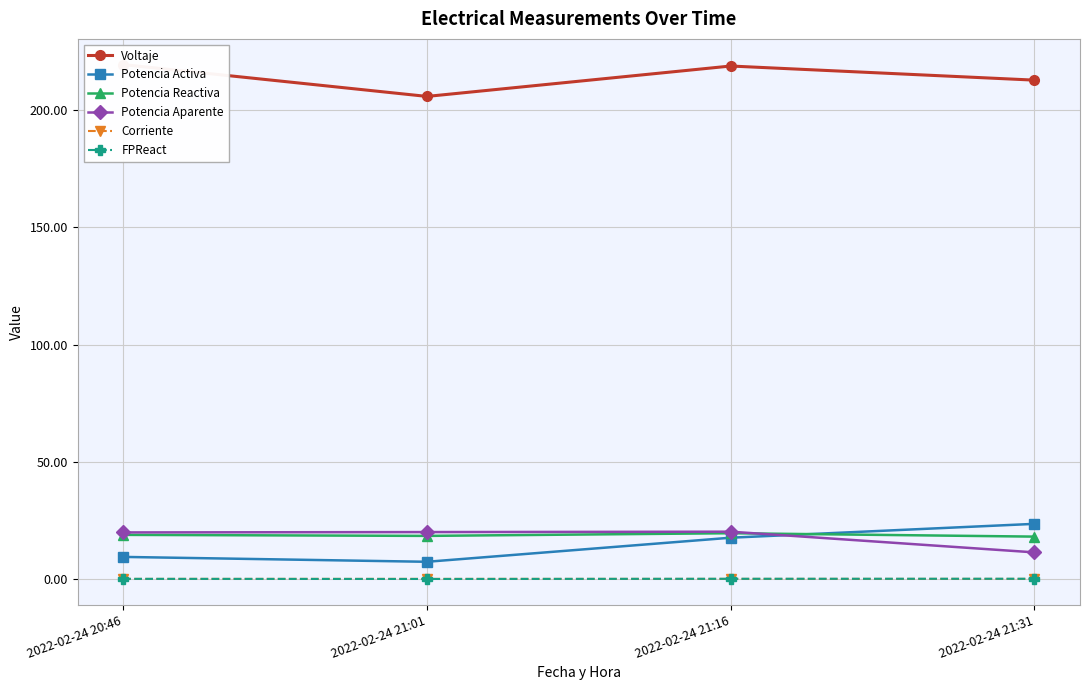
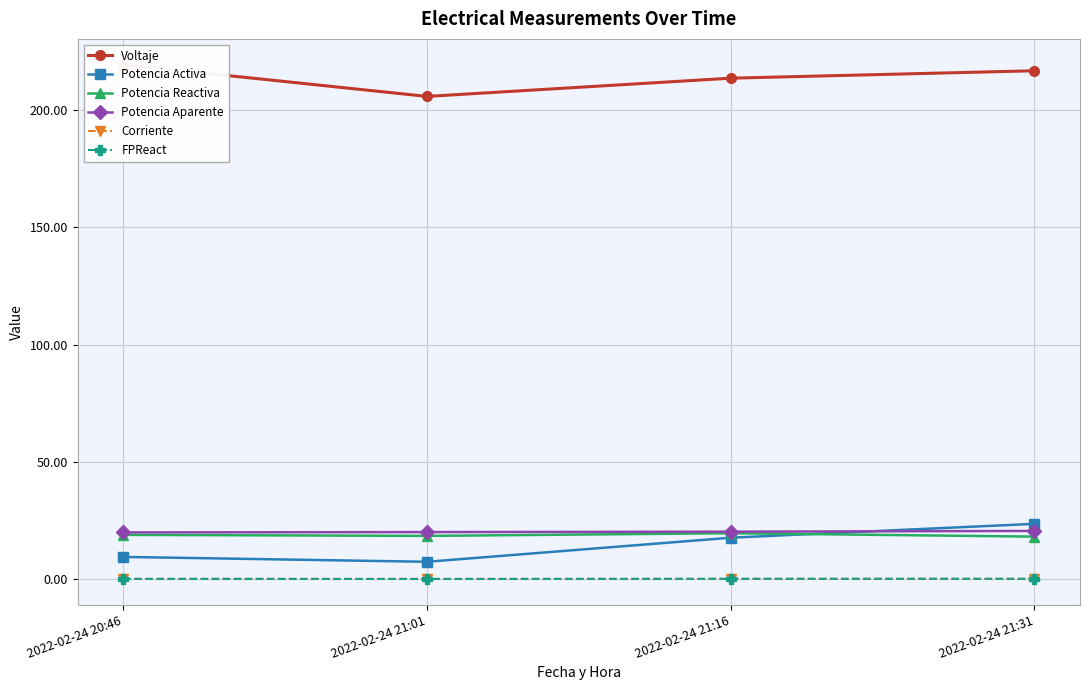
  {
    "Voltaje": {
      "2022-02-24 21:01": 206,
-     "2022-02-24 21:16": 219,
-     "2022-02-24 21:31": 213
+     "2022-02-24 21:16": 214,
+     "2022-02-24 21:31": 217
    },
    "Potencia Activa": {
      "2022-02-24 20:46": 9,
      "2022-02-24 21:01": 7,
      "2022-02-24 21:16": 18,
      "2022-02-24 21:31": 24
    },
    "Potencia Aparente": {
      "2022-02-24 21:01": 20,
-     "2022-02-24 21:31": 11
+     "2022-02-24 21:31": 21
    }
  }
